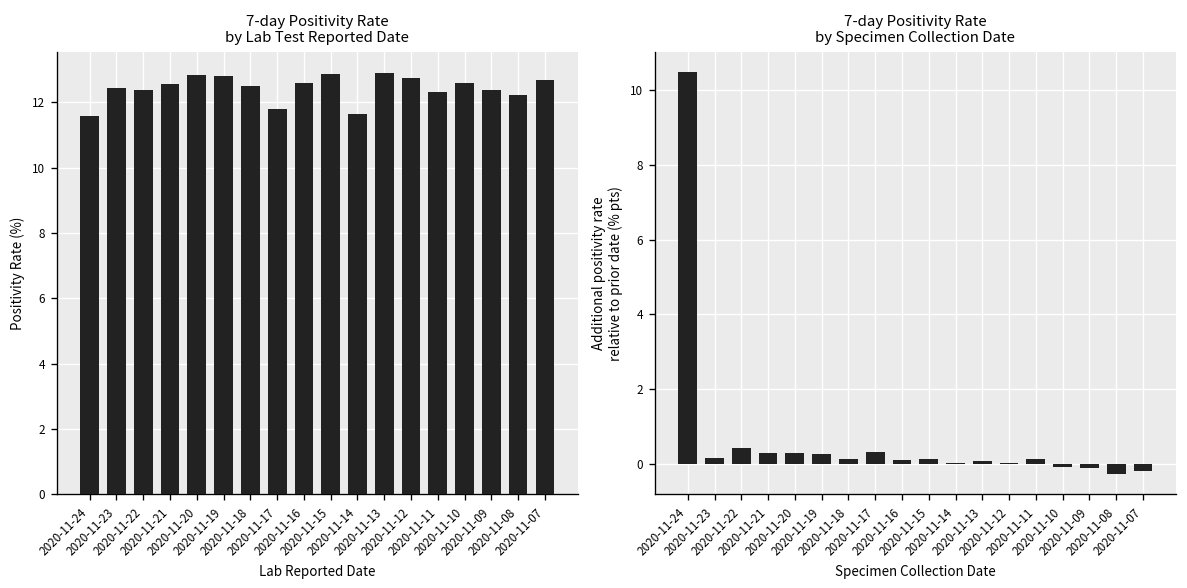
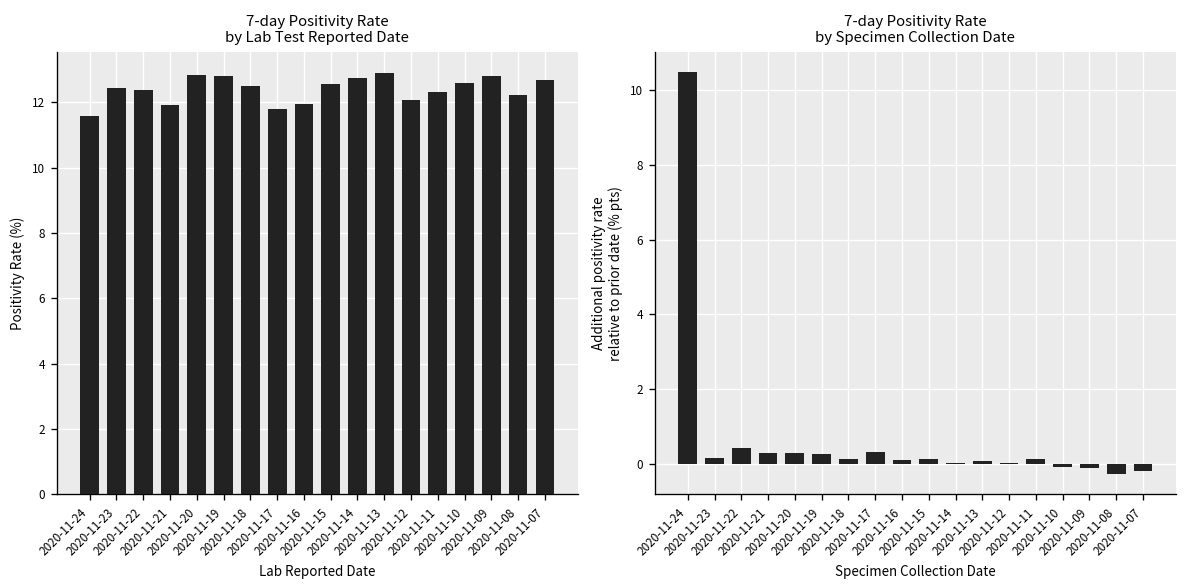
  {
    "7-day Positivity Rate by Lab Test Reported Date": {
      "2020-11-24": 11.6,
      "2020-11-23": 12.4,
      "2020-11-22": 12.4,
-     "2020-11-21": 12.6,
+     "2020-11-21": 11.9,
      "2020-11-20": 12.9,
      "2020-11-19": 12.8,
      "2020-11-18": 12.5,
      "2020-11-17": 11.8,
-     "2020-11-16": 12.6,
-     "2020-11-15": 12.9,
-     "2020-11-14": 11.7,
+     "2020-11-16": 12.0,
+     "2020-11-15": 12.6,
+     "2020-11-14": 12.7,
      "2020-11-13": 12.9,
-     "2020-11-12": 12.8,
+     "2020-11-12": 12.1,
      "2020-11-11": 12.3,
      "2020-11-10": 12.6,
-     "2020-11-09": 12.4,
+     "2020-11-09": 12.8,
      "2020-11-08": 12.2,
      "2020-11-07": 12.7
    },
    "7-day Positivity Rate by Specimen Collection Date": {
      "2020-11-24": 10.5,
      "2020-11-23": 0.2,
      "2020-11-22": 0.4,
      "2020-11-21": 0.3,
      "2020-11-20": 0.3,
      "2020-11-19": 0.3,
      "2020-11-18": 0.1,
      "2020-11-17": 0.3,
      "2020-11-16": 0.1,
      "2020-11-15": 0.1,
      "2020-11-13": 0.1,
      "2020-11-11": 0.1,
      "2020-11-10": -0.1,
      "2020-11-09": -0.1,
      "2020-11-08": -0.3,
      "2020-11-07": -0.2
    }
  }
